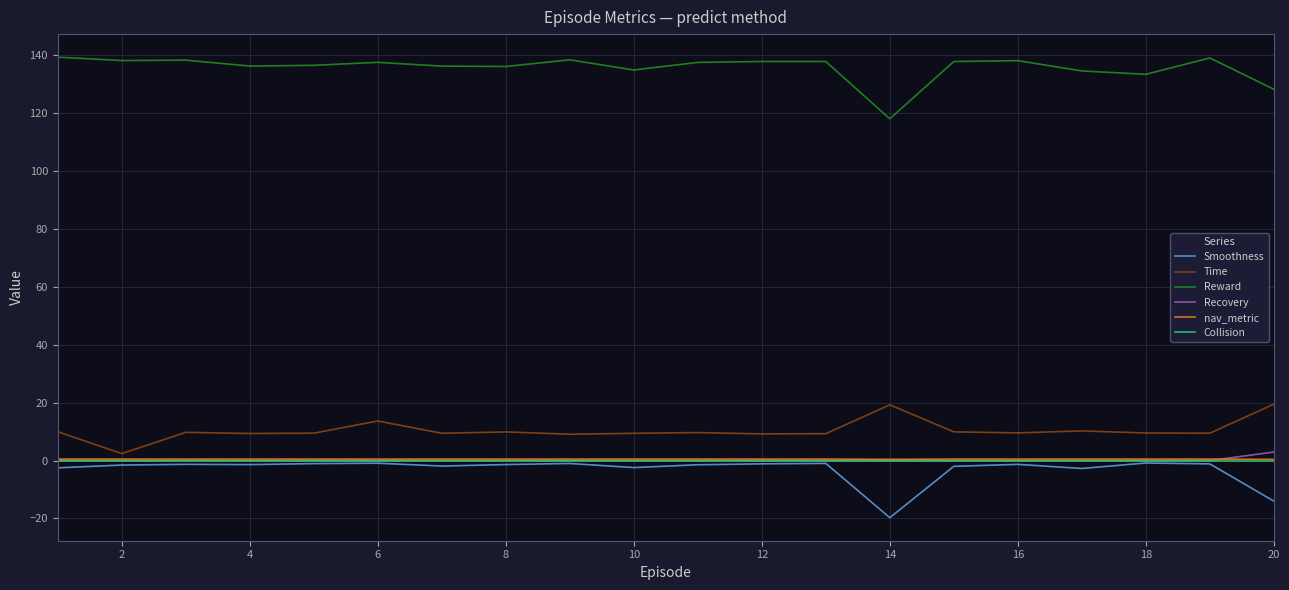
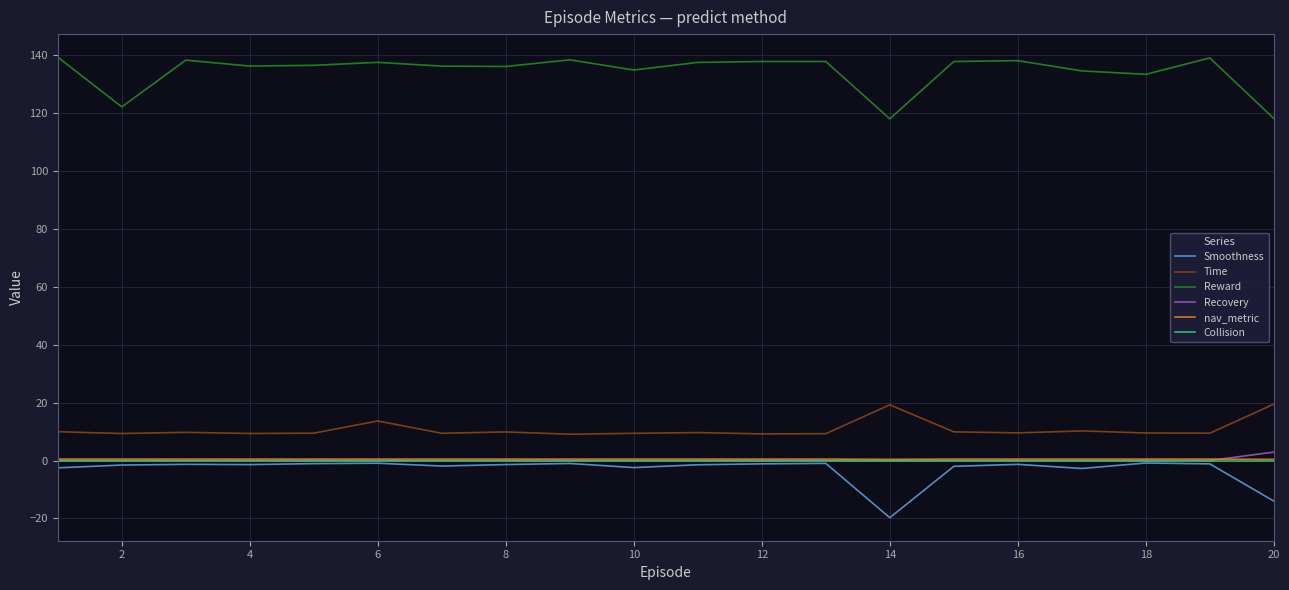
  {
    "Smoothness": {
      "2": -2,
      "4": -1,
      "6": -1,
      "8": -1,
      "10": -2,
      "12": -1,
      "14": -20,
      "16": -1,
      "20": -14
    },
    "Time": {
-     "2": 2,
+     "2": 9,
      "4": 9,
      "6": 14,
      "8": 10,
      "10": 9,
      "12": 9,
      "14": 19,
      "16": 10,
      "18": 10,
      "20": 19
    },
    "Reward": {
-     "2": 138,
+     "2": 122,
      "4": 136,
      "6": 138,
      "8": 136,
      "10": 135,
      "12": 138,
      "14": 118,
      "16": 138,
      "18": 133,
-     "20": 128
+     "20": 118
    },
    "Recovery": {
      "20": 3
    }
  }
